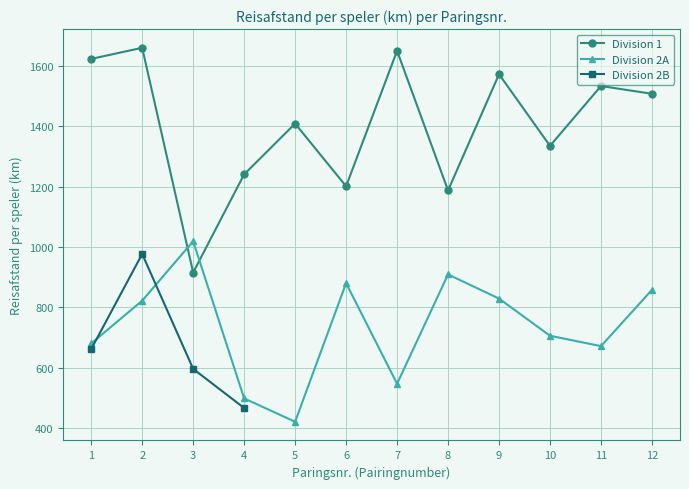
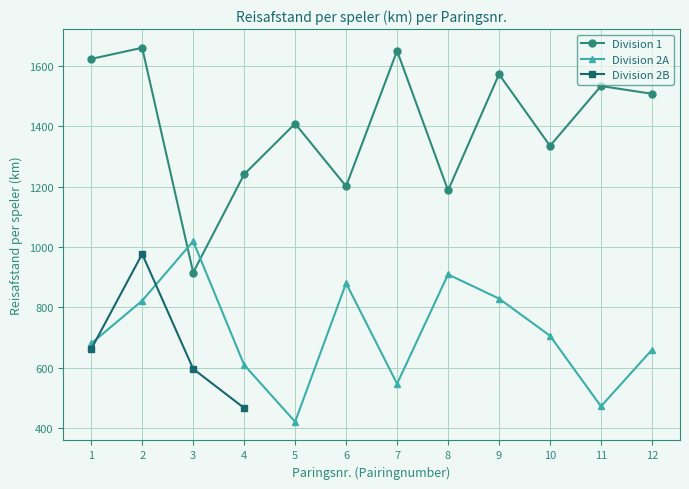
  {
    "Division 2A": {
      "1": 680,
      "2": 820,
      "3": 1020,
-     "4": 500,
+     "4": 610,
      "5": 420,
      "6": 880,
      "7": 550,
      "8": 910,
      "9": 830,
      "10": 710,
-     "11": 670,
-     "12": 860
+     "11": 470,
+     "12": 660
    }
  }
